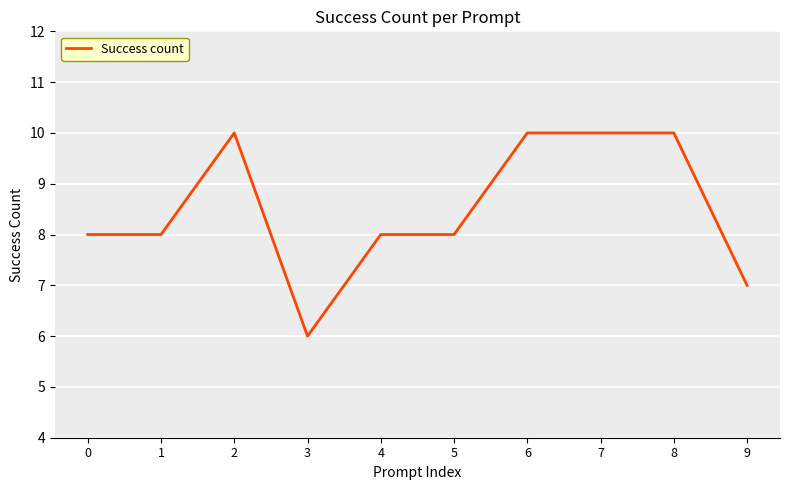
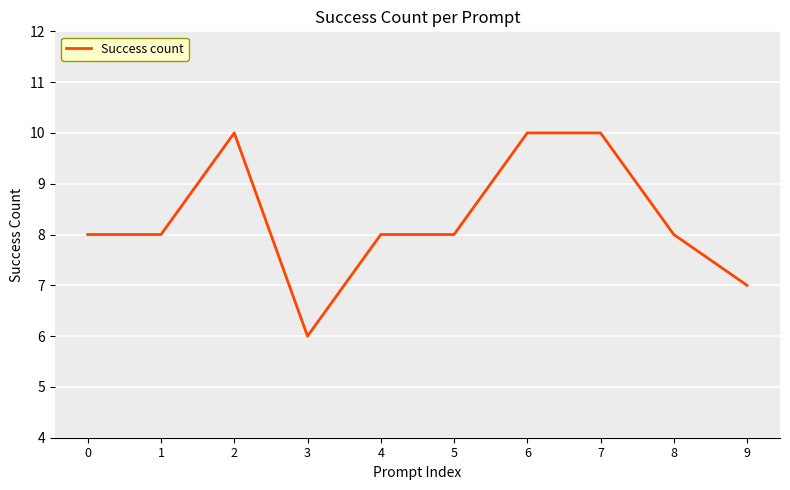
  {
    "0": 8,
    "1": 8,
    "2": 10,
    "3": 6,
    "4": 8,
    "5": 8,
    "6": 10,
    "7": 10,
-   "8": 10,
+   "8": 8,
    "9": 7
  }
